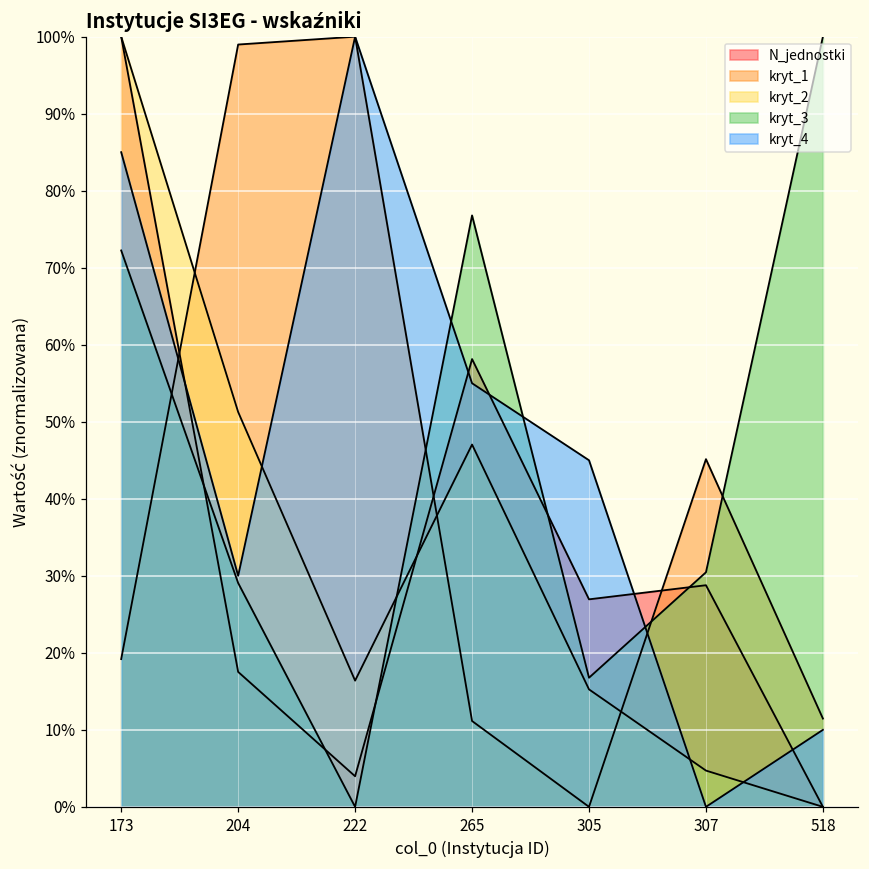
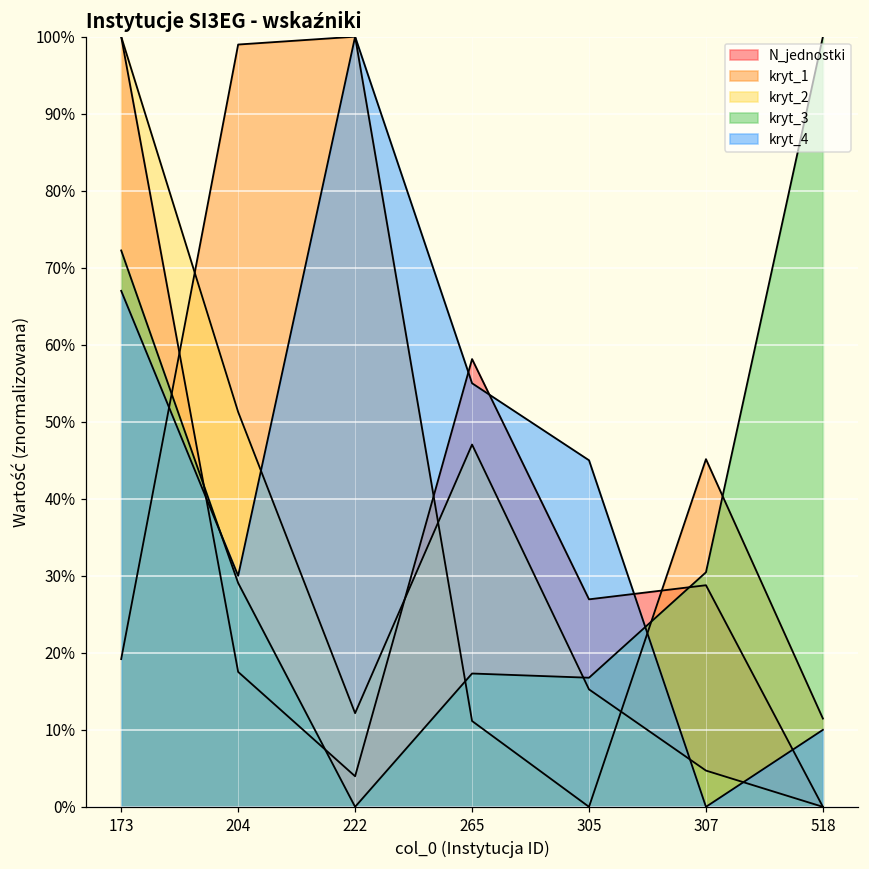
  {
    "N_jednostki": {
      "204": "18%",
      "222": "4%",
      "265": "58%",
      "305": "27%",
      "307": "29%"
    },
    "kryt_1": {
      "173": "19%",
      "204": "99%",
      "265": "11%",
      "305": "0%",
      "307": "45%",
      "518": "11%"
    },
    "kryt_2": {
      "204": "51%",
-     "222": "16%",
+     "222": "12%",
      "265": "47%",
      "305": "15%",
      "307": "5%"
    },
    "kryt_3": {
      "173": "72%",
      "204": "29%",
      "222": "0%",
-     "265": "77%",
+     "265": "17%",
      "305": "17%",
      "307": "30%",
      "518": "100%"
    },
    "kryt_4": {
-     "173": "85%",
+     "173": "67%",
      "204": "30%",
      "265": "55%",
      "305": "45%",
      "307": "0%",
      "518": "10%"
    }
  }
